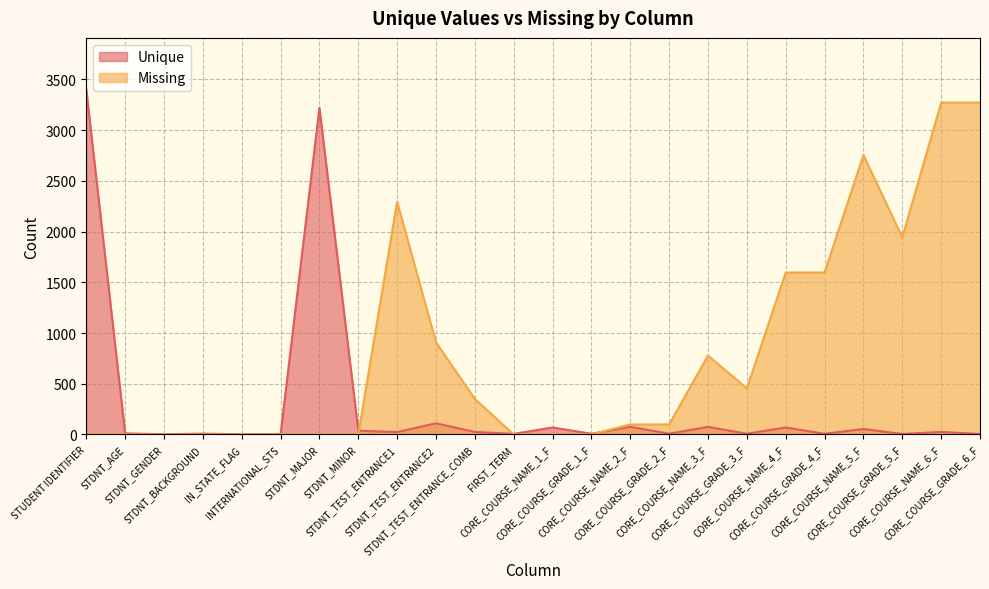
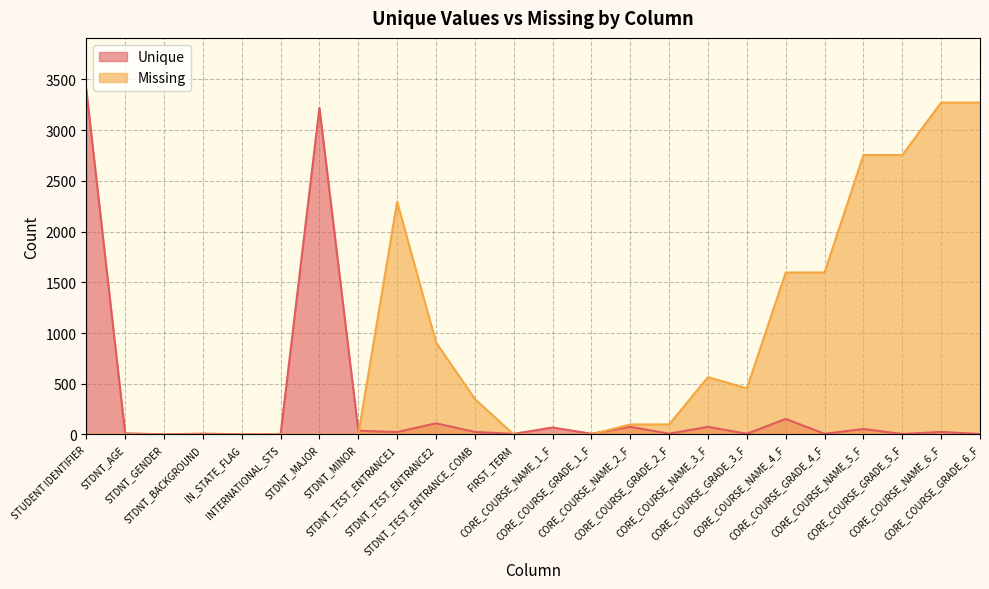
  {
    "Unique": {
      "STUDENT IDENTIFIER": 3400,
      "STDNT_MAJOR": 3220,
      "STDNT_MINOR": 40,
      "STDNT_TEST_ENTRANCE1": 20,
      "STDNT_TEST_ENTRANCE2": 110,
      "STDNT_TEST_ENTRANCE_COMB": 30,
      "CORE_COURSE_NAME_1_F": 70,
      "CORE_COURSE_GRADE_2_F": 10,
      "CORE_COURSE_NAME_3_F": 80,
      "CORE_COURSE_GRADE_3_F": 10,
-     "CORE_COURSE_NAME_4_F": 70,
+     "CORE_COURSE_NAME_4_F": 150,
      "CORE_COURSE_GRADE_4_F": 10,
      "CORE_COURSE_NAME_5_F": 50,
      "CORE_COURSE_GRADE_5_F": 10,
      "CORE_COURSE_NAME_6_F": 30,
      "CORE_COURSE_GRADE_6_F": 10
    },
    "Missing": {
      "STUDENT IDENTIFIER": 0,
      "STDNT_MAJOR": 0,
      "STDNT_MINOR": 0,
      "STDNT_TEST_ENTRANCE1": 2290,
      "STDNT_TEST_ENTRANCE2": 910,
      "STDNT_TEST_ENTRANCE_COMB": 350,
      "CORE_COURSE_NAME_1_F": 0,
      "CORE_COURSE_GRADE_2_F": 100,
-     "CORE_COURSE_NAME_3_F": 780,
+     "CORE_COURSE_NAME_3_F": 570,
      "CORE_COURSE_GRADE_3_F": 460,
      "CORE_COURSE_NAME_4_F": 1600,
      "CORE_COURSE_GRADE_4_F": 1600,
      "CORE_COURSE_NAME_5_F": 2760,
-     "CORE_COURSE_GRADE_5_F": 1940,
+     "CORE_COURSE_GRADE_5_F": 2760,
      "CORE_COURSE_NAME_6_F": 3270,
      "CORE_COURSE_GRADE_6_F": 3270
    }
  }
